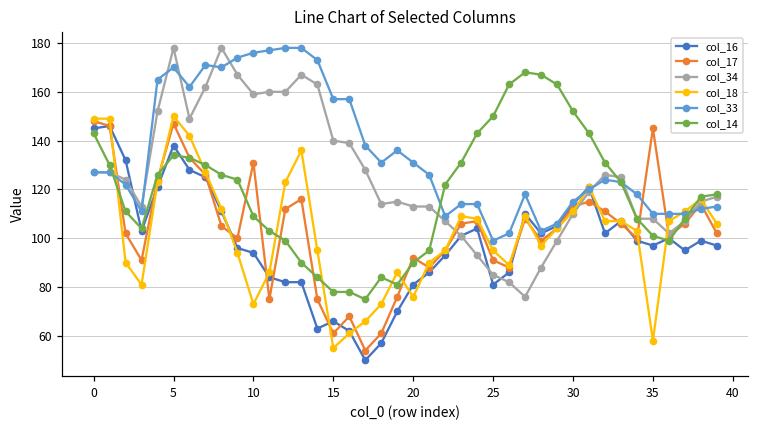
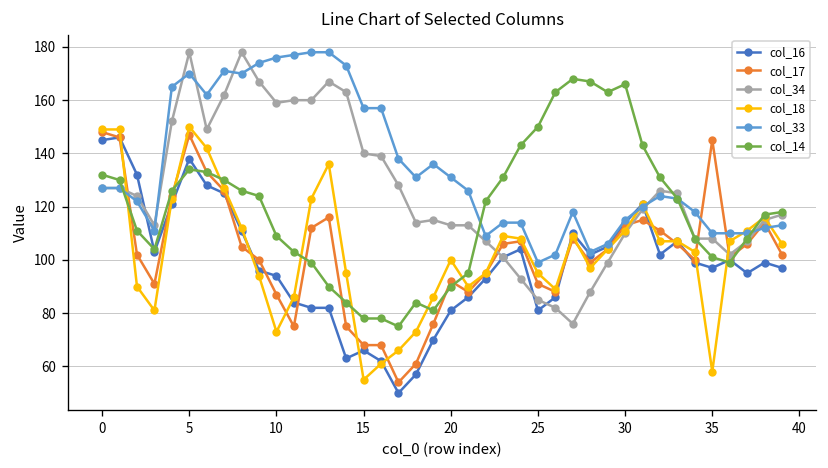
  {
    "col_17": {
      "5": 147,
-     "10": 131,
-     "15": 61,
+     "10": 87,
+     "15": 68,
      "20": 92,
      "25": 91,
      "35": 145
    },
    "col_34": {
      "5": 178,
      "10": 159,
      "15": 140,
      "20": 113,
      "25": 85,
      "35": 108
    },
    "col_18": {
      "5": 150,
      "10": 73,
      "15": 55,
-     "20": 76,
+     "20": 100,
      "25": 95,
      "35": 58
    },
    "col_14": {
-     "0": 143,
+     "0": 132,
      "5": 134,
      "10": 109,
      "15": 78,
      "20": 90,
      "25": 150,
-     "30": 152,
+     "30": 166,
      "35": 101
    }
  }
